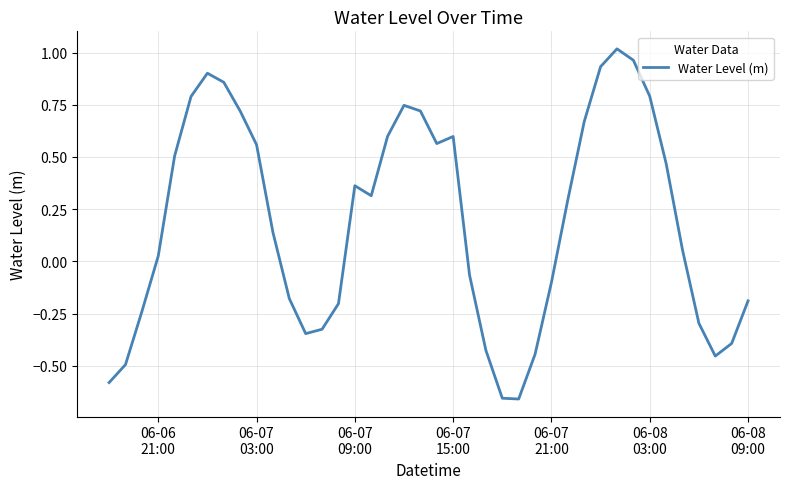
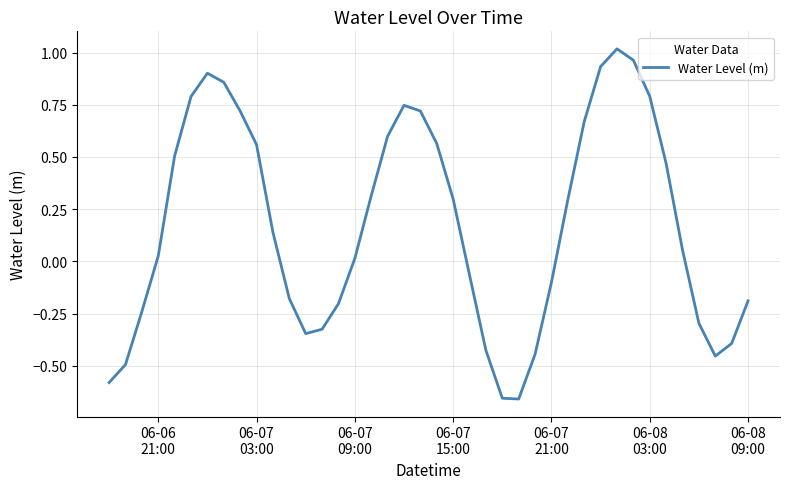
  {
    "06-06 21:00": 0.03,
    "06-07 03:00": 0.56,
-   "06-07 09:00": 0.36,
-   "06-07 15:00": 0.60,
+   "06-07 09:00": 0.01,
+   "06-07 15:00": 0.30,
    "06-07 21:00": -0.10,
    "06-08 03:00": 0.79,
    "06-08 09:00": -0.19
  }
